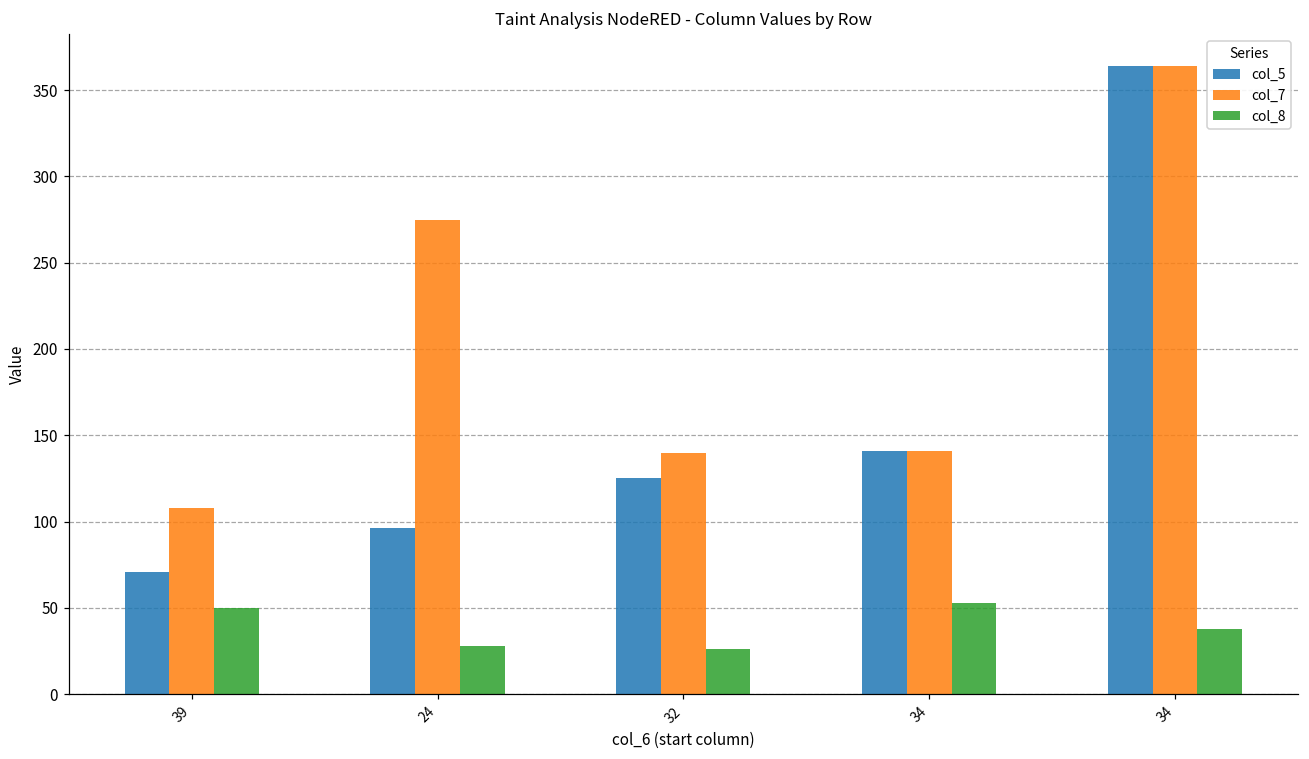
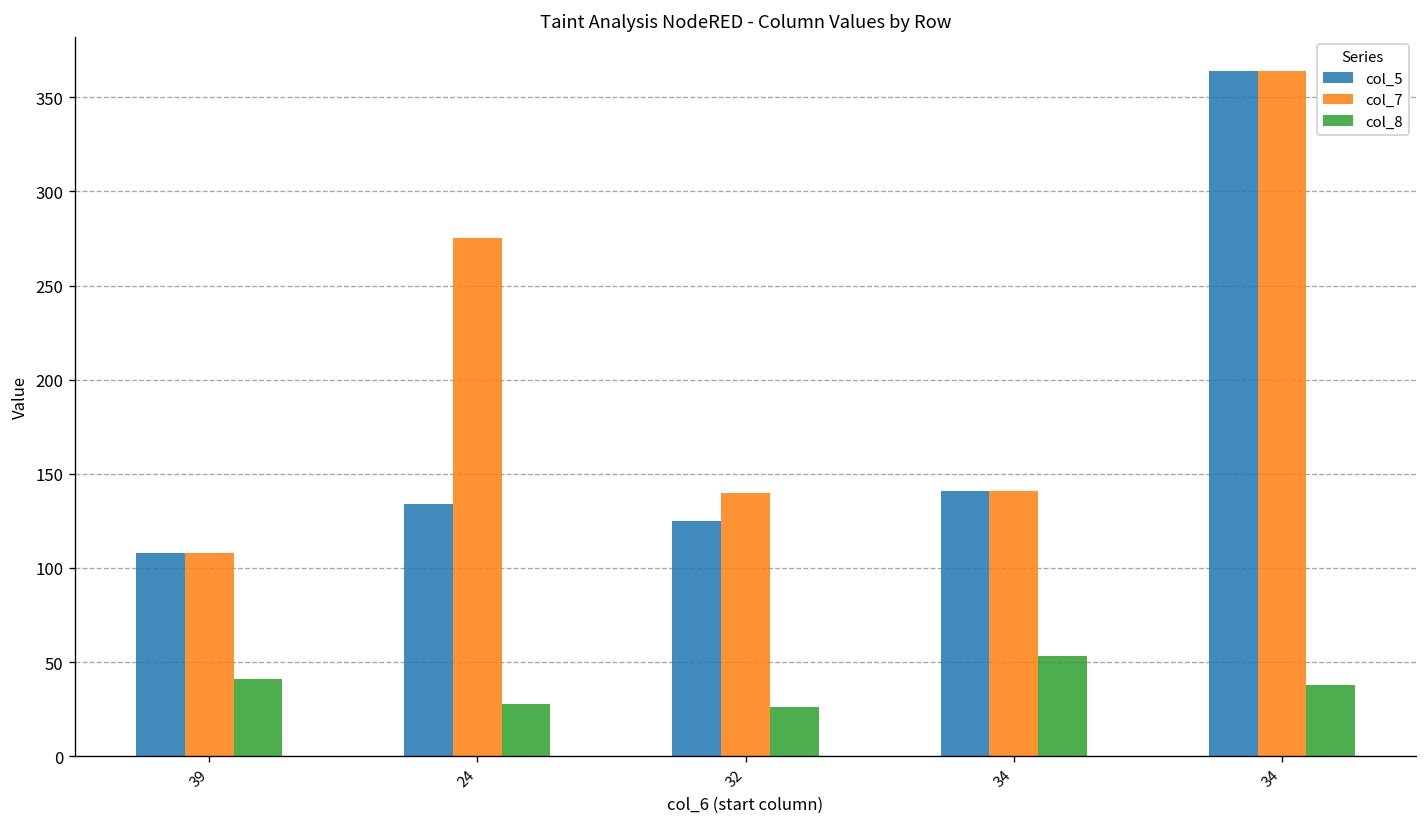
  {
    "col_5": {
-     "39": 71,
-     "24": 96,
+     "39": 108,
+     "24": 134,
      "32": 125
    },
    "col_7": {
      "39": 108,
      "24": 275,
      "32": 140
    },
    "col_8": {
-     "39": 50,
+     "39": 41,
      "24": 28,
      "32": 26
    }
  }
